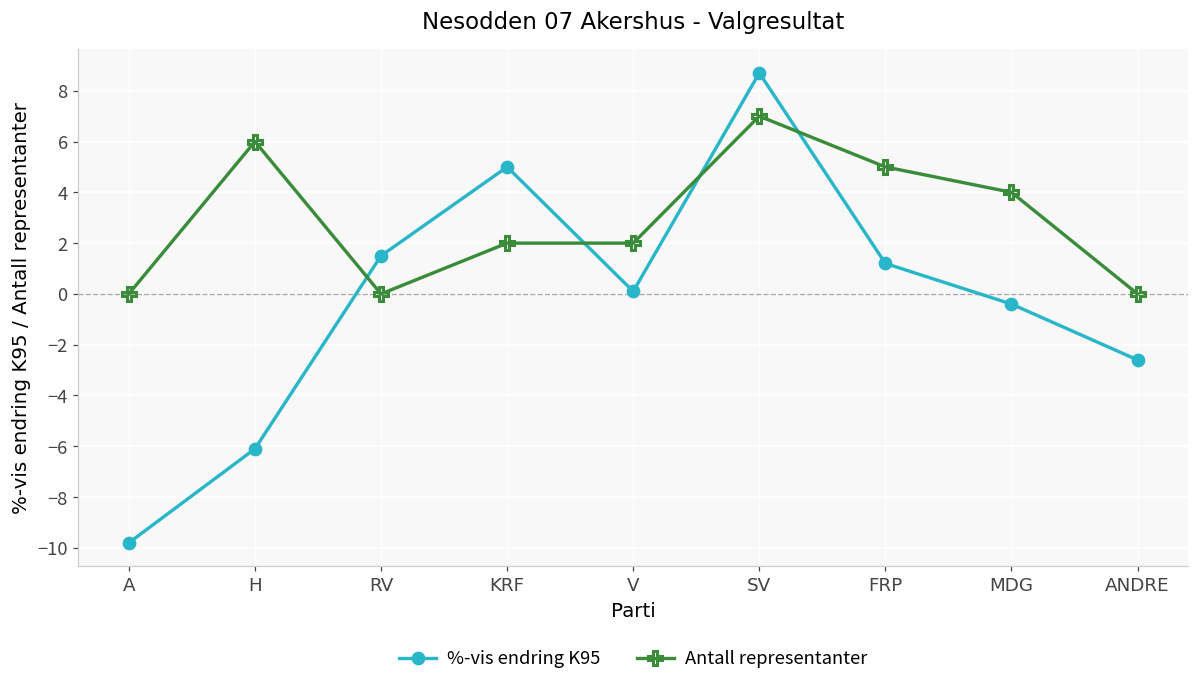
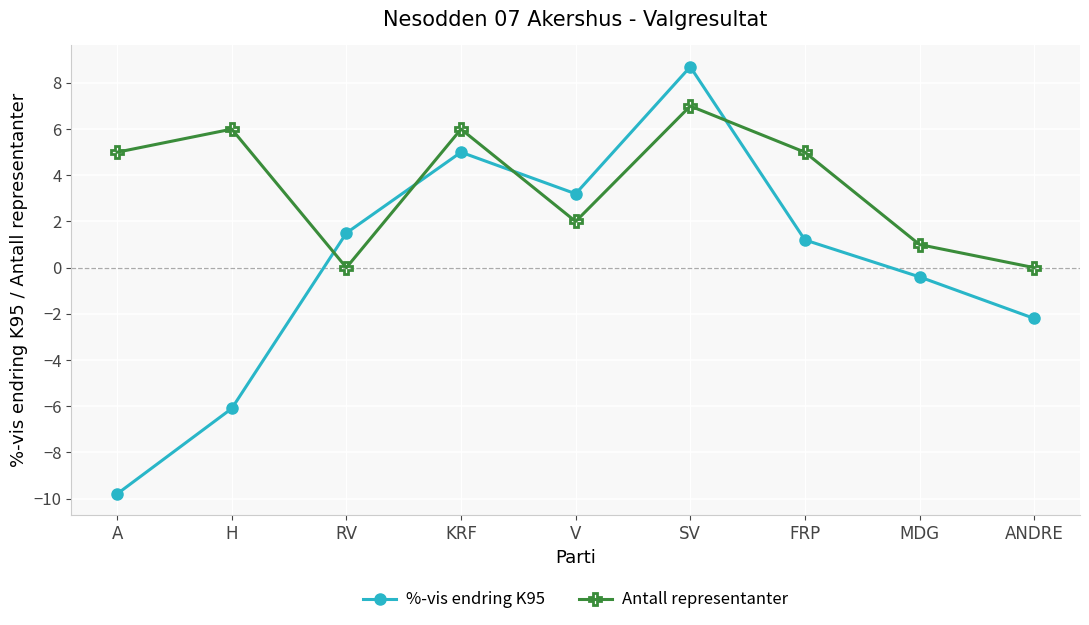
  {
    "%-vis endring K95": {
      "A": -9.8,
      "H": -6.1,
      "RV": 1.5,
      "KRF": 5.0,
-     "V": 0.1,
+     "V": 3.2,
      "SV": 8.7,
      "FRP": 1.2,
      "MDG": -0.4,
-     "ANDRE": -2.6
+     "ANDRE": -2.2
    },
    "Antall representanter": {
-     "A": 0,
+     "A": 5,
      "H": 6,
      "RV": 0,
-     "KRF": 2,
+     "KRF": 6,
      "V": 2,
      "SV": 7,
      "FRP": 5,
-     "MDG": 4,
+     "MDG": 1,
      "ANDRE": 0
    }
  }
